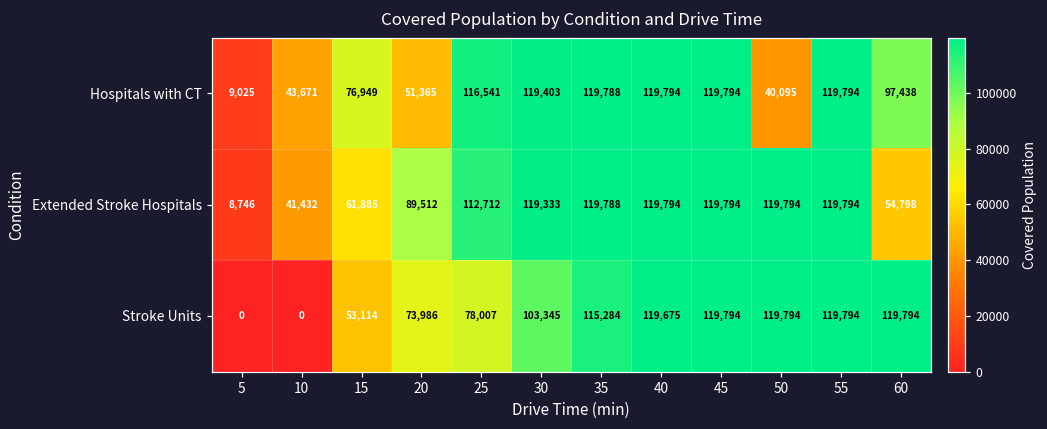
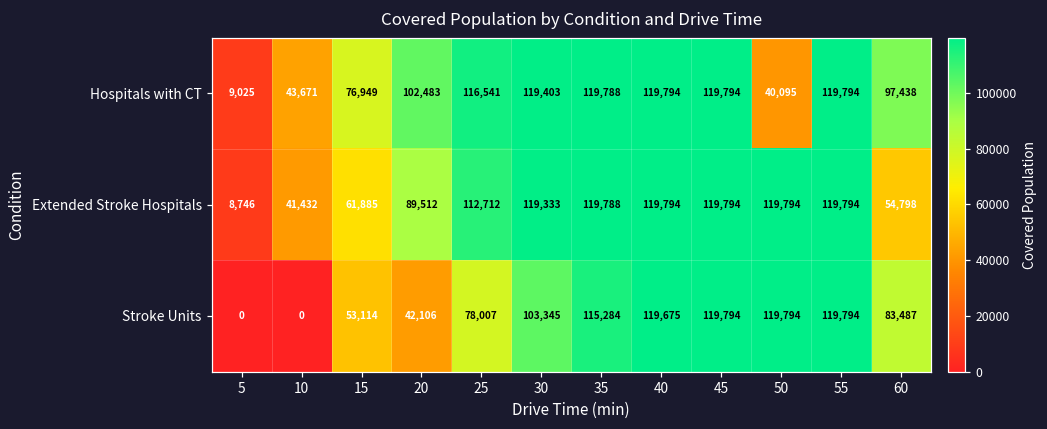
  {
    "Hospitals with CT": {
      "5": "9,025",
      "10": "43,671",
      "15": "76,949",
-     "20": "51,365",
+     "20": "102,483",
      "25": "116,541",
      "30": "119,403",
      "35": "119,788",
      "40": "119,794",
      "45": "119,794",
      "50": "40,095",
      "55": "119,794",
      "60": "97,438"
    },
    "Extended Stroke Hospitals": {
      "5": "8,746",
      "10": "41,432",
      "15": "61,885",
      "20": "89,512",
      "25": "112,712",
      "30": "119,333",
      "35": "119,788",
      "40": "119,794",
      "45": "119,794",
      "50": "119,794",
      "55": "119,794",
      "60": "54,798"
    },
    "Stroke Units": {
      "5": "0",
      "10": "0",
      "15": "53,114",
-     "20": "73,986",
+     "20": "42,106",
      "25": "78,007",
      "30": "103,345",
      "35": "115,284",
      "40": "119,675",
      "45": "119,794",
      "50": "119,794",
      "55": "119,794",
-     "60": "119,794"
+     "60": "83,487"
    }
  }
